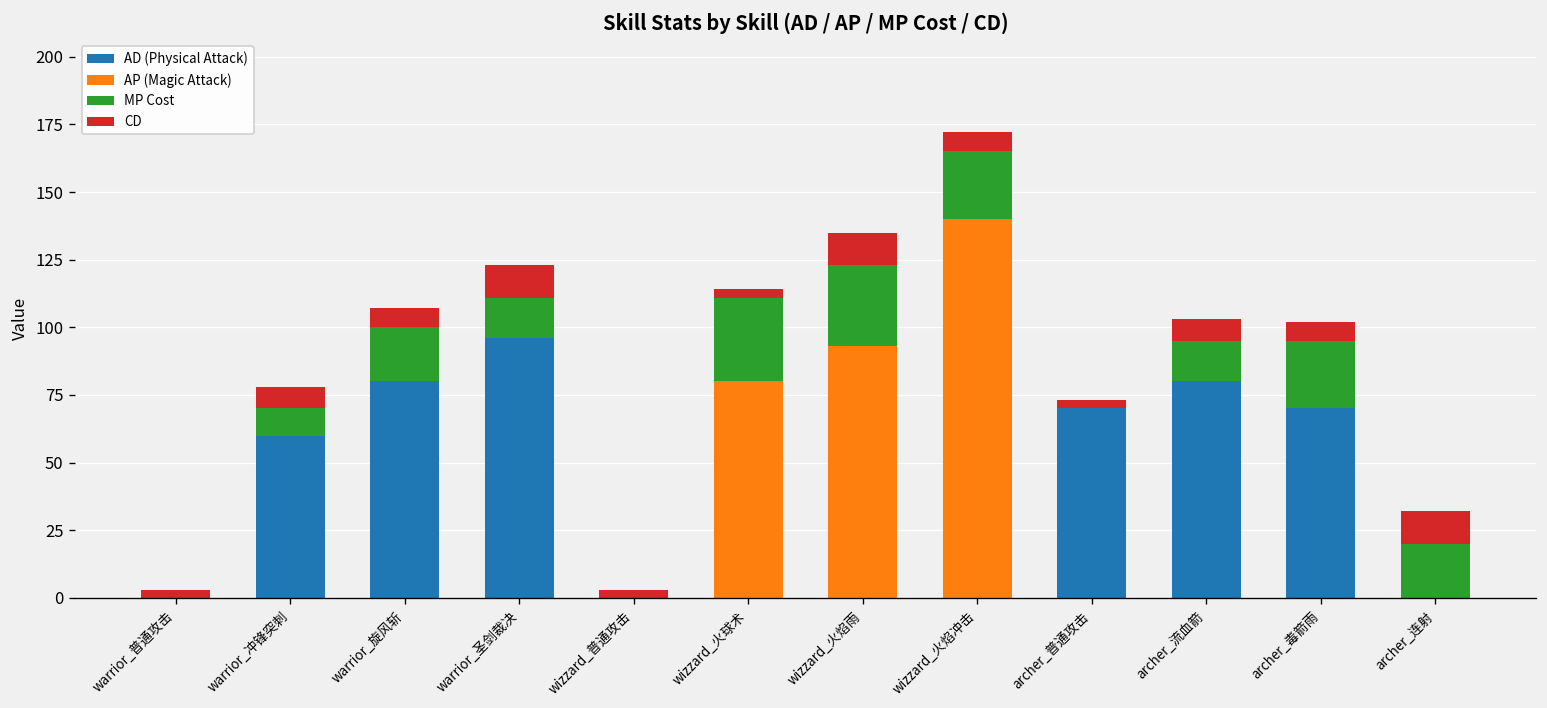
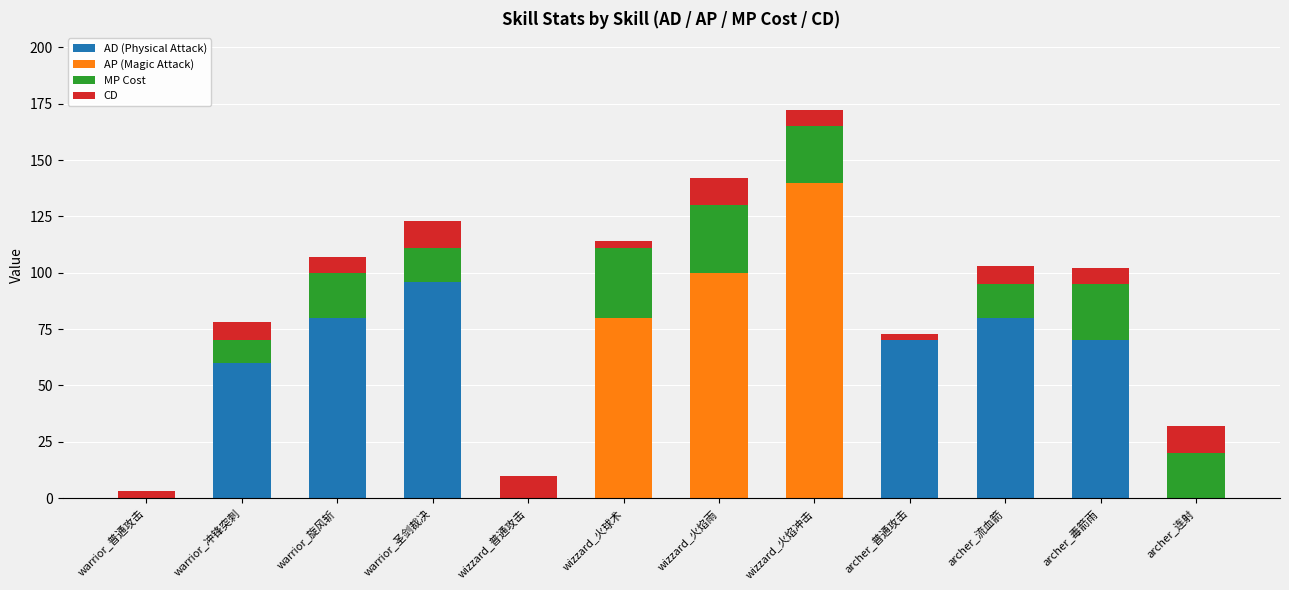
  {
    "AD (Physical Attack)": {
      "warrior_普通攻击": 0,
      "warrior_冲锋突刺": 60,
      "warrior_旋风斩": 80,
      "warrior_圣剑裁决": 96,
      "wizzard_普通攻击": 0,
      "wizzard_火球术": 0,
      "wizzard_火焰雨": 0,
      "wizzard_火焰冲击": 0,
      "archer_普通攻击": 70,
      "archer_流血箭": 80,
      "archer_毒箭雨": 70,
      "archer_连射": 0
    },
    "AP (Magic Attack)": {
-     "wizzard_火焰雨": 93
+     "wizzard_火焰雨": 100
    },
    "MP Cost": {
      "warrior_普通攻击": 0,
      "warrior_冲锋突刺": 10,
      "warrior_旋风斩": 20,
      "warrior_圣剑裁决": 15,
      "wizzard_普通攻击": 0,
      "wizzard_火球术": 31,
      "wizzard_火焰雨": 30,
      "wizzard_火焰冲击": 25,
      "archer_普通攻击": 0,
      "archer_流血箭": 15,
      "archer_毒箭雨": 25,
      "archer_连射": 20
    },
    "CD": {
      "warrior_普通攻击": 3,
      "warrior_冲锋突刺": 8,
      "warrior_旋风斩": 7,
      "warrior_圣剑裁决": 12,
-     "wizzard_普通攻击": 3,
+     "wizzard_普通攻击": 10,
      "wizzard_火球术": 3,
      "wizzard_火焰雨": 12,
      "wizzard_火焰冲击": 7,
      "archer_普通攻击": 3,
      "archer_流血箭": 8,
      "archer_毒箭雨": 7,
      "archer_连射": 12
    }
  }
